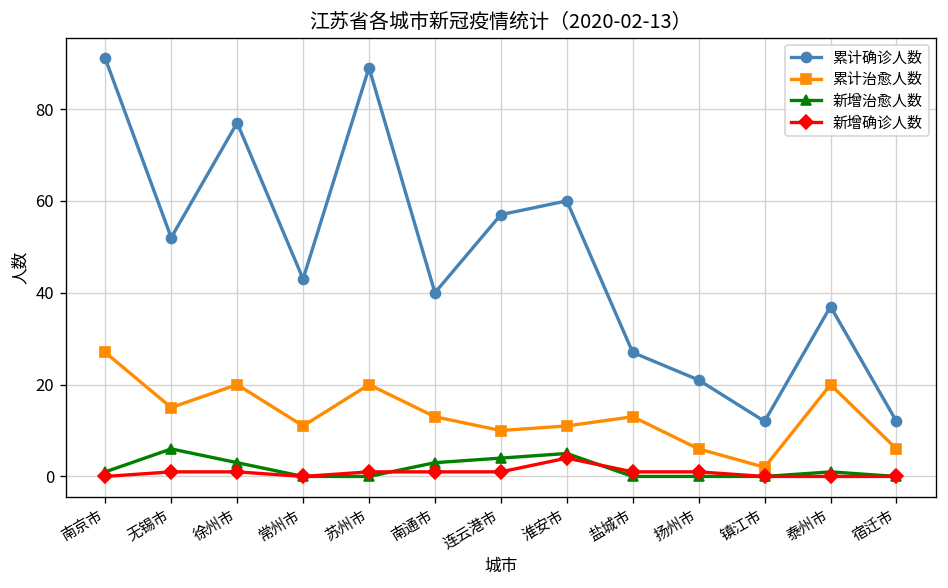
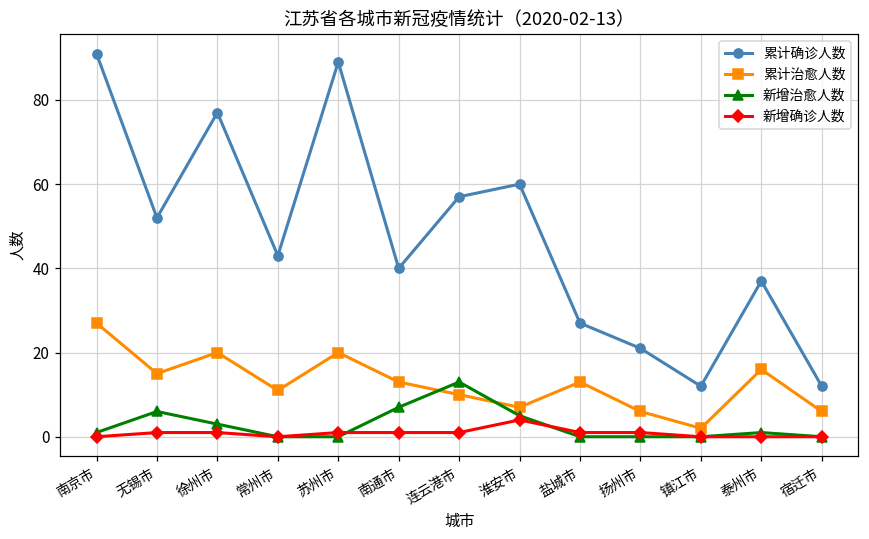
  {
    "累计确诊人数": {
      "南京市": 91,
      "无锡市": 52,
      "徐州市": 77,
      "常州市": 43,
      "苏州市": 89,
      "南通市": 40,
      "连云港市": 57,
      "淮安市": 60,
      "盐城市": 27,
      "扬州市": 21,
      "镇江市": 12,
      "泰州市": 37,
      "宿迁市": 12
    },
    "累计治愈人数": {
      "南京市": 27,
      "无锡市": 15,
      "徐州市": 20,
      "常州市": 11,
      "苏州市": 20,
      "南通市": 13,
      "连云港市": 10,
-     "淮安市": 11,
+     "淮安市": 7,
      "盐城市": 13,
      "扬州市": 6,
      "镇江市": 2,
-     "泰州市": 20,
+     "泰州市": 16,
      "宿迁市": 6
    },
    "新增治愈人数": {
      "南京市": 1,
      "无锡市": 6,
      "徐州市": 3,
      "苏州市": 0,
-     "南通市": 3,
-     "连云港市": 4,
+     "南通市": 7,
+     "连云港市": 13,
      "淮安市": 5,
      "盐城市": 0,
      "扬州市": 0,
      "泰州市": 1
    },
    "新增确诊人数": {
      "南京市": 0,
      "无锡市": 1,
      "徐州市": 1,
      "苏州市": 1,
      "南通市": 1,
      "连云港市": 1,
      "淮安市": 4,
      "盐城市": 1,
      "扬州市": 1,
      "泰州市": 0
    }
  }
